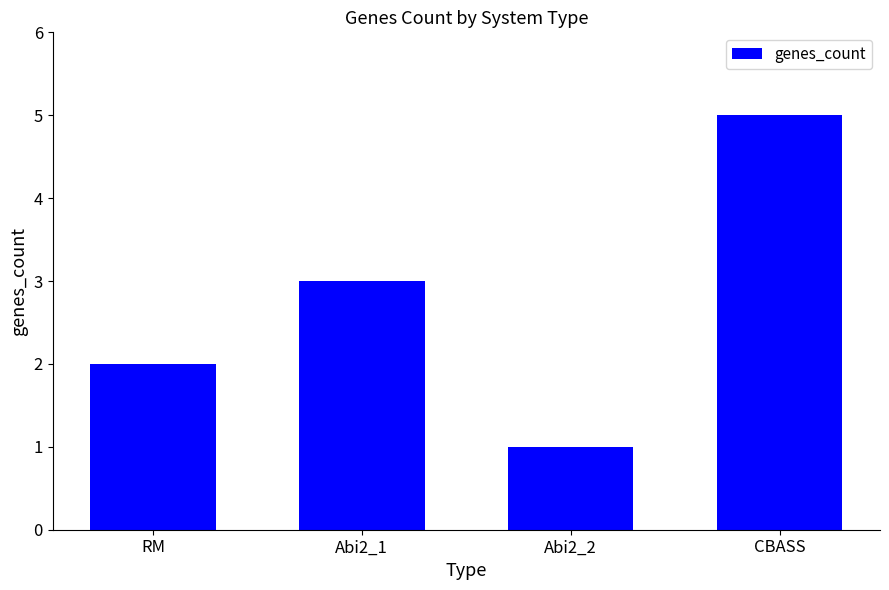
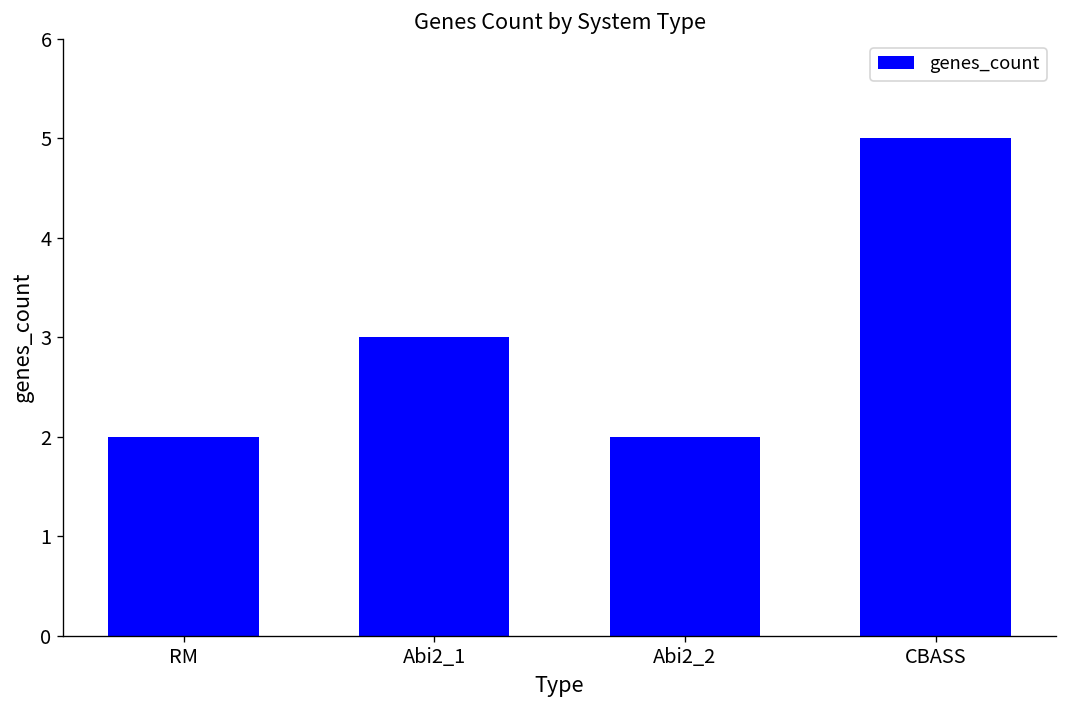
  {
    "RM": 2,
    "Abi2_1": 3,
-   "Abi2_2": 1,
+   "Abi2_2": 2,
    "CBASS": 5
  }
